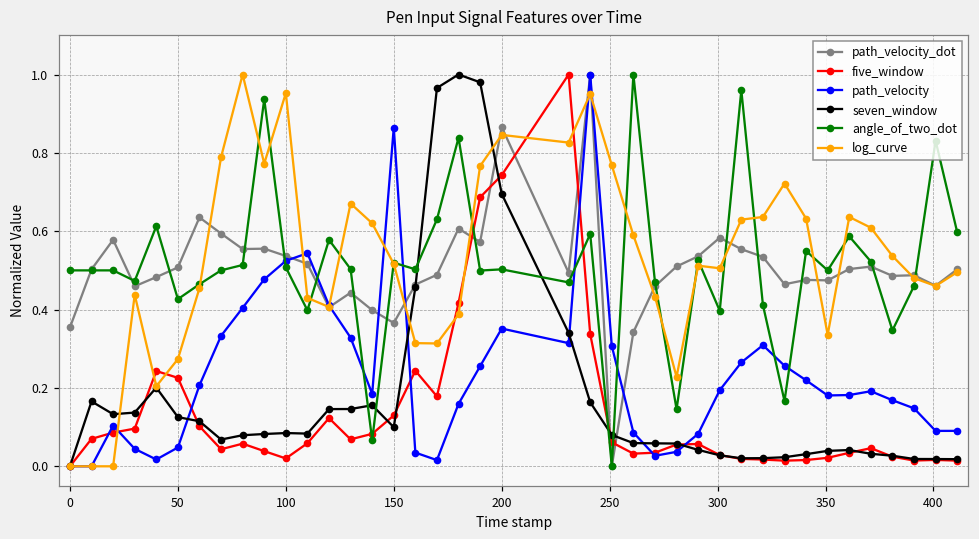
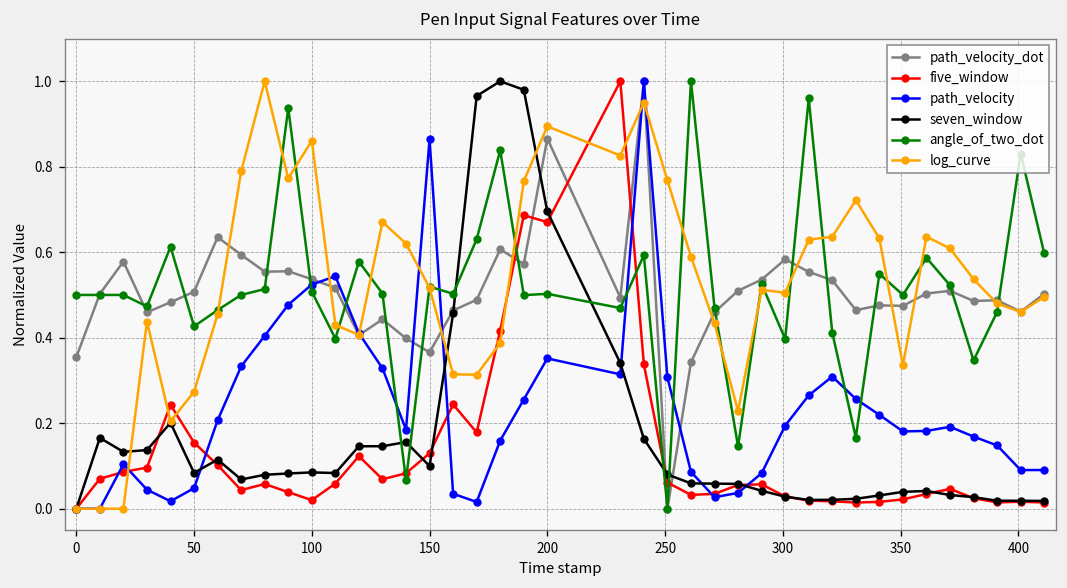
  {
    "path_velocity_dot": {
      "0": 0.35,
      "50": 0.51,
      "100": 0.54,
      "150": 0.37,
      "200": 0.87
    },
    "five_window": {
-     "50": 0.23,
+     "50": 0.15,
      "100": 0.02,
      "150": 0.13,
-     "200": 0.74
+     "200": 0.67
    },
    "path_velocity": {
      "50": 0.05,
      "100": 0.52,
      "150": 0.86,
      "200": 0.35
    },
    "seven_window": {
-     "50": 0.13,
+     "50": 0.08,
      "100": 0.08,
      "150": 0.10,
      "200": 0.70
    },
    "angle_of_two_dot": {
      "0": 0.50,
      "50": 0.43,
      "100": 0.51,
      "200": 0.50
    },
    "log_curve": {
      "50": 0.27,
-     "100": 0.95,
-     "200": 0.85
+     "100": 0.86,
+     "200": 0.89
    }
  }
